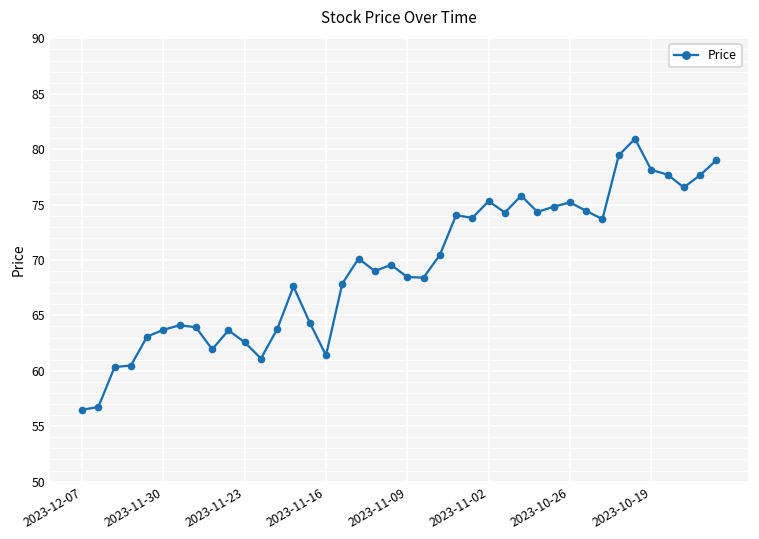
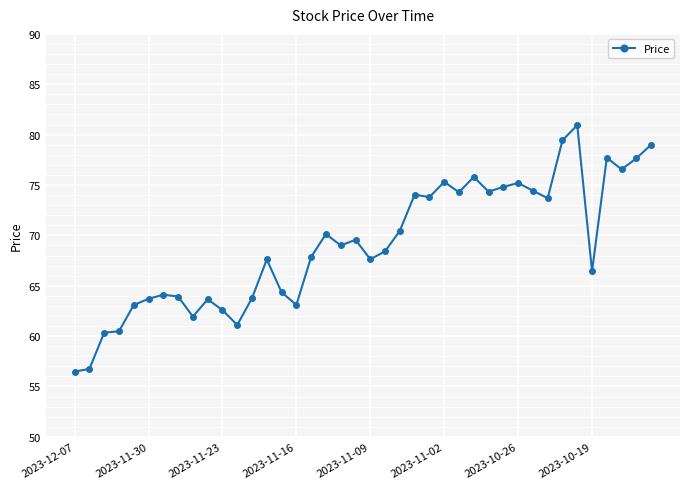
  {
    "2023-12-07": 56.5,
    "2023-11-30": 63.7,
    "2023-11-23": 62.6,
-   "2023-11-16": 61.4,
-   "2023-11-09": 68.5,
+   "2023-11-16": 63.1,
+   "2023-11-09": 67.6,
    "2023-11-02": 75.3,
    "2023-10-26": 75.2,
-   "2023-10-19": 78.1
+   "2023-10-19": 66.4
  }
